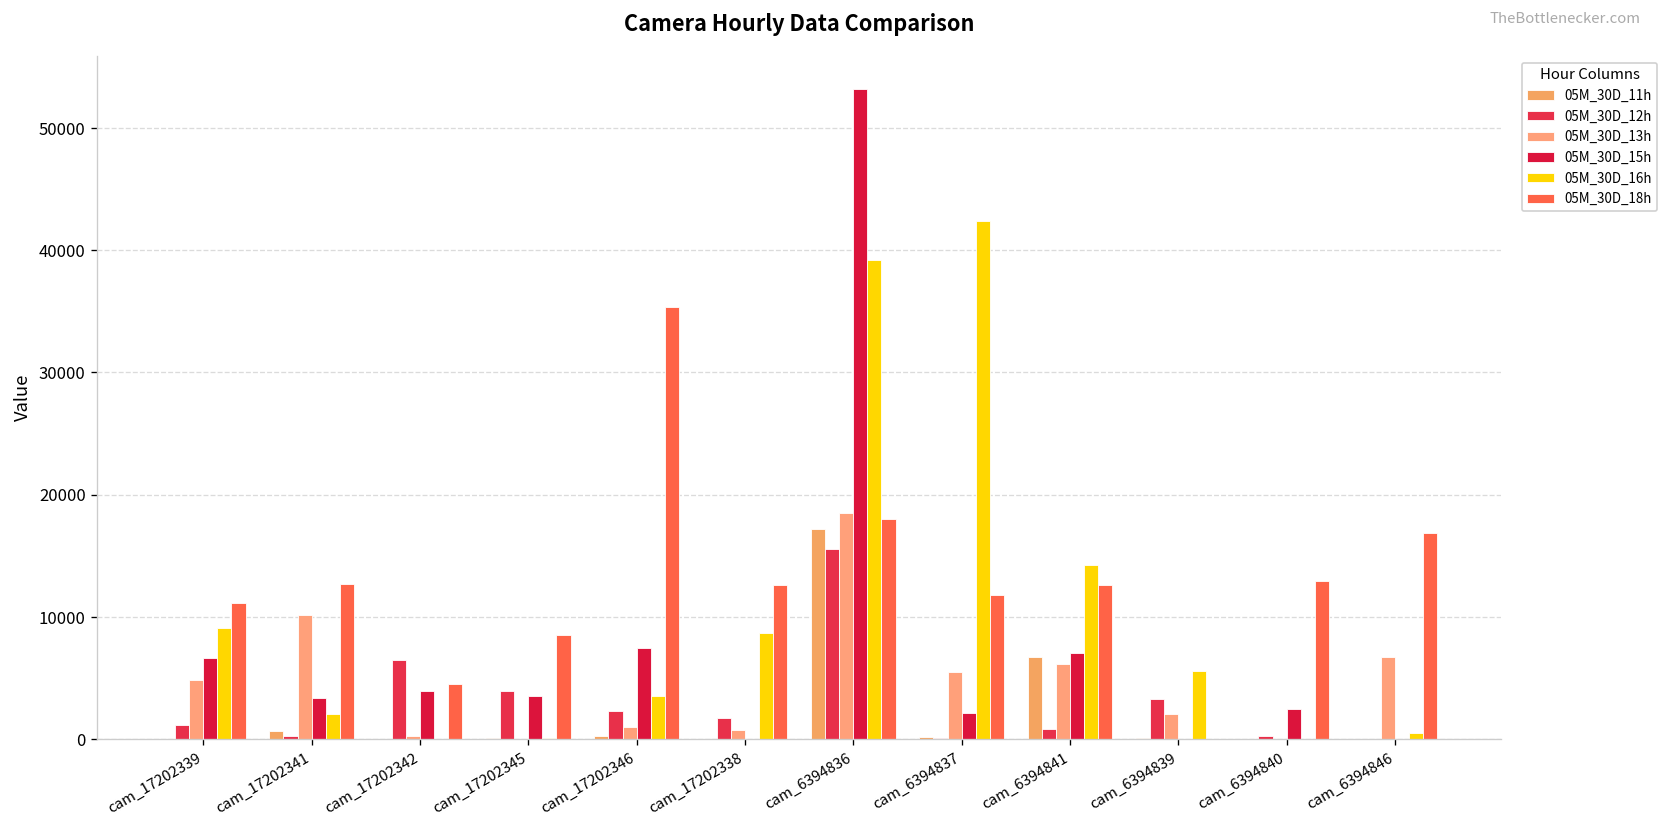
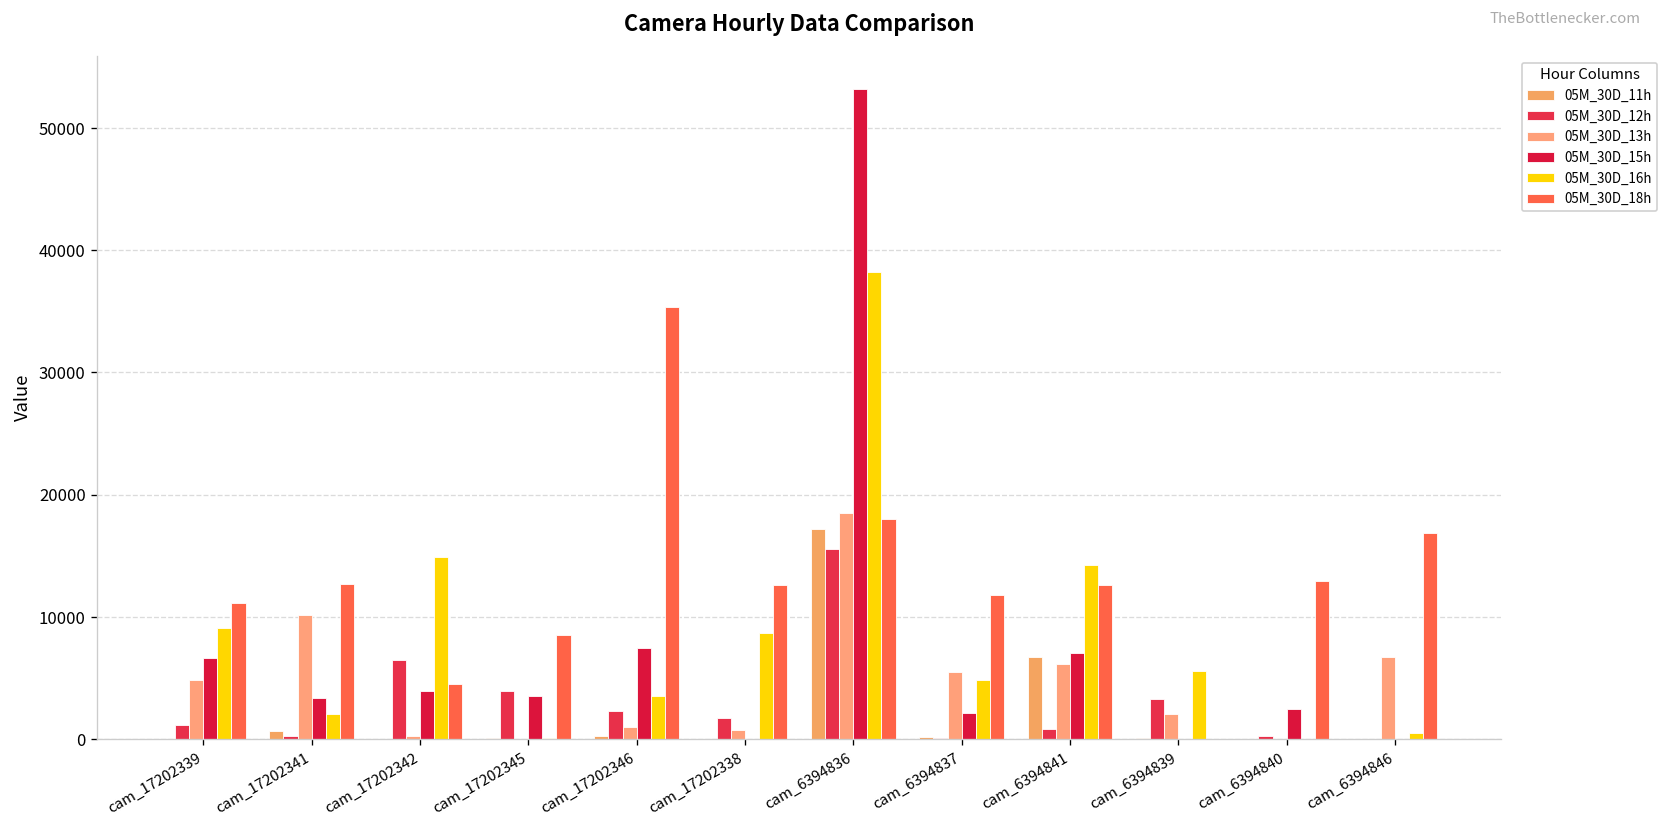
  {
    "05M_30D_16h": {
      "cam_17202339": 9100,
      "cam_17202341": 2100,
-     "cam_17202342": 0,
+     "cam_17202342": 14900,
      "cam_17202346": 3600,
      "cam_17202338": 8700,
-     "cam_6394836": 39200,
-     "cam_6394837": 42400,
+     "cam_6394836": 38200,
+     "cam_6394837": 4800,
      "cam_6394841": 14300,
      "cam_6394839": 5600,
      "cam_6394846": 500
    }
  }
